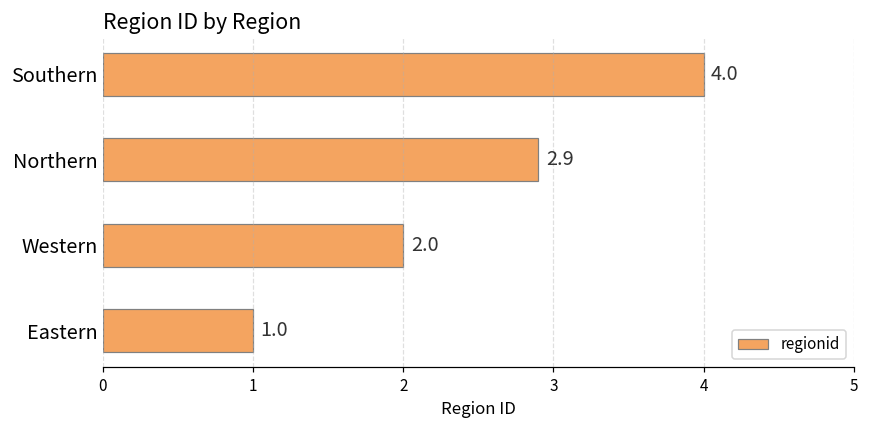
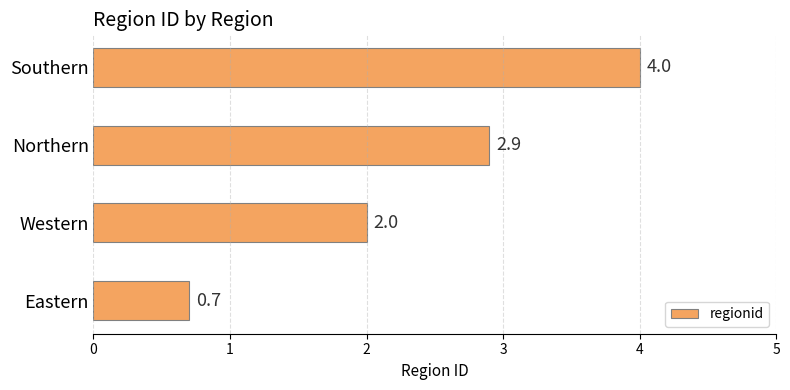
  {
    "Southern": 4.0,
    "Northern": 2.9,
    "Western": 2.0,
-   "Eastern": 1.0
+   "Eastern": 0.7
  }
